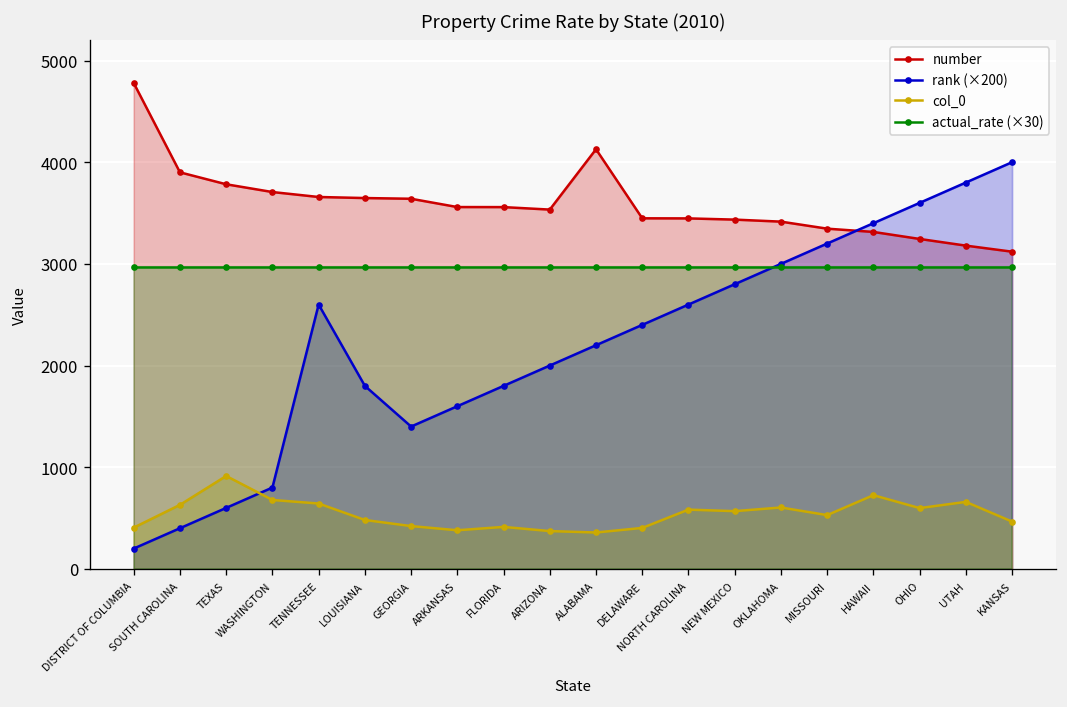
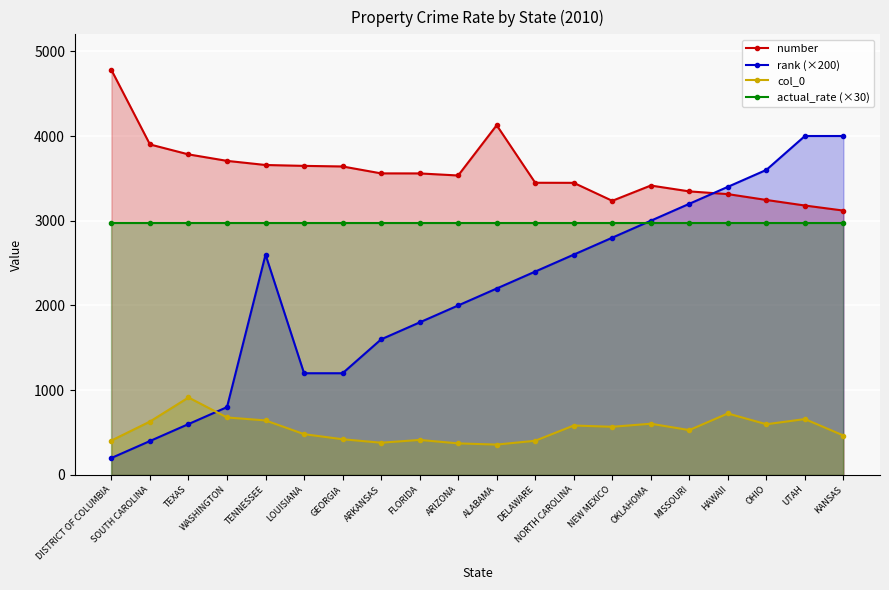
  {
    "number": {
      "DISTRICT OF COLUMBIA": 4800,
      "SOUTH CAROLINA": 3900,
      "TEXAS": 3800,
      "WASHINGTON": 3700,
      "TENNESSEE": 3700,
      "LOUISIANA": 3600,
      "GEORGIA": 3600,
      "ARKANSAS": 3600,
      "FLORIDA": 3600,
      "ARIZONA": 3500,
      "ALABAMA": 4100,
      "DELAWARE": 3400,
      "NORTH CAROLINA": 3400,
-     "NEW MEXICO": 3400,
+     "NEW MEXICO": 3200,
      "OKLAHOMA": 3400,
      "MISSOURI": 3300,
      "HAWAII": 3300,
      "OHIO": 3200,
      "UTAH": 3200,
      "KANSAS": 3100
    },
    "rank (×200)": {
      "DISTRICT OF COLUMBIA": 200,
      "SOUTH CAROLINA": 400,
      "TEXAS": 600,
      "WASHINGTON": 800,
      "TENNESSEE": 2600,
-     "LOUISIANA": 1800,
-     "GEORGIA": 1400,
+     "LOUISIANA": 1200,
+     "GEORGIA": 1200,
      "ARKANSAS": 1600,
      "FLORIDA": 1800,
      "ARIZONA": 2000,
      "ALABAMA": 2200,
      "DELAWARE": 2400,
      "NORTH CAROLINA": 2600,
      "NEW MEXICO": 2800,
      "OKLAHOMA": 3000,
      "MISSOURI": 3200,
      "HAWAII": 3400,
      "OHIO": 3600,
-     "UTAH": 3800,
+     "UTAH": 4000,
      "KANSAS": 4000
    },
    "col_0": {
      "DISTRICT OF COLUMBIA": 400,
      "SOUTH CAROLINA": 600,
      "TEXAS": 900,
      "WASHINGTON": 700,
      "TENNESSEE": 600,
      "LOUISIANA": 500,
      "GEORGIA": 400,
      "ARKANSAS": 400,
      "FLORIDA": 400,
      "ARIZONA": 400,
      "ALABAMA": 400,
      "DELAWARE": 400,
      "NORTH CAROLINA": 600,
      "NEW MEXICO": 600,
      "OKLAHOMA": 600,
      "MISSOURI": 500,
      "HAWAII": 700,
      "OHIO": 600,
      "UTAH": 700,
      "KANSAS": 500
    },
    "actual_rate (×30)": {
      "DISTRICT OF COLUMBIA": 3000,
      "SOUTH CAROLINA": 3000,
      "TEXAS": 3000,
      "WASHINGTON": 3000,
      "TENNESSEE": 3000,
      "LOUISIANA": 3000,
      "GEORGIA": 3000,
      "ARKANSAS": 3000,
      "FLORIDA": 3000,
      "ARIZONA": 3000,
      "ALABAMA": 3000,
      "DELAWARE": 3000,
      "NORTH CAROLINA": 3000,
      "NEW MEXICO": 3000,
      "OKLAHOMA": 3000,
      "MISSOURI": 3000,
      "HAWAII": 3000,
      "OHIO": 3000,
      "UTAH": 3000,
      "KANSAS": 3000
    }
  }
